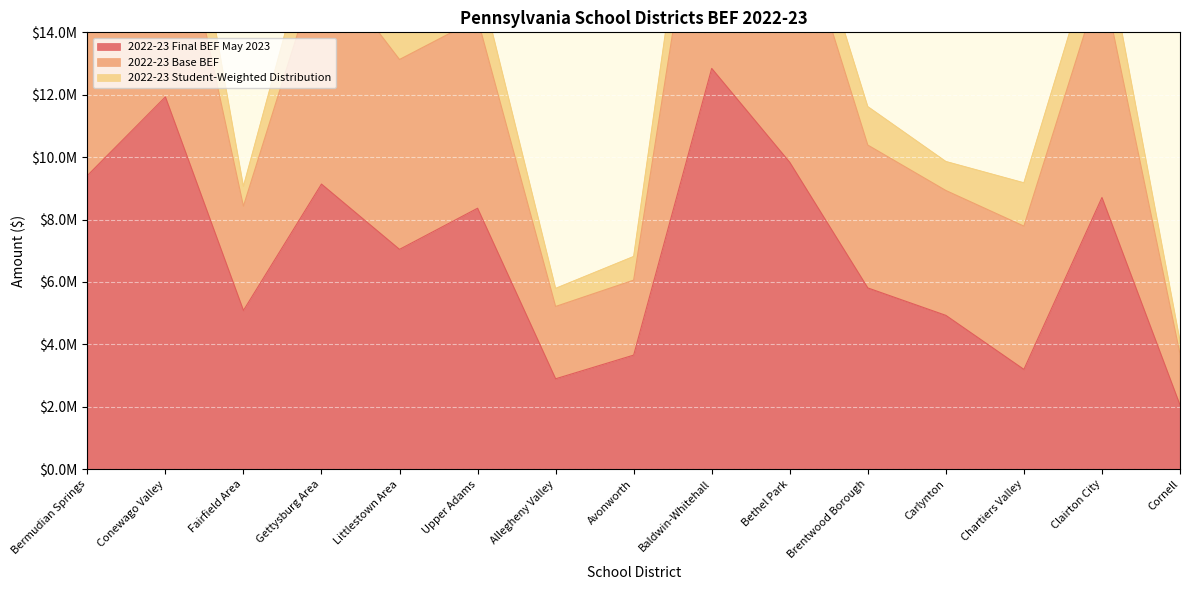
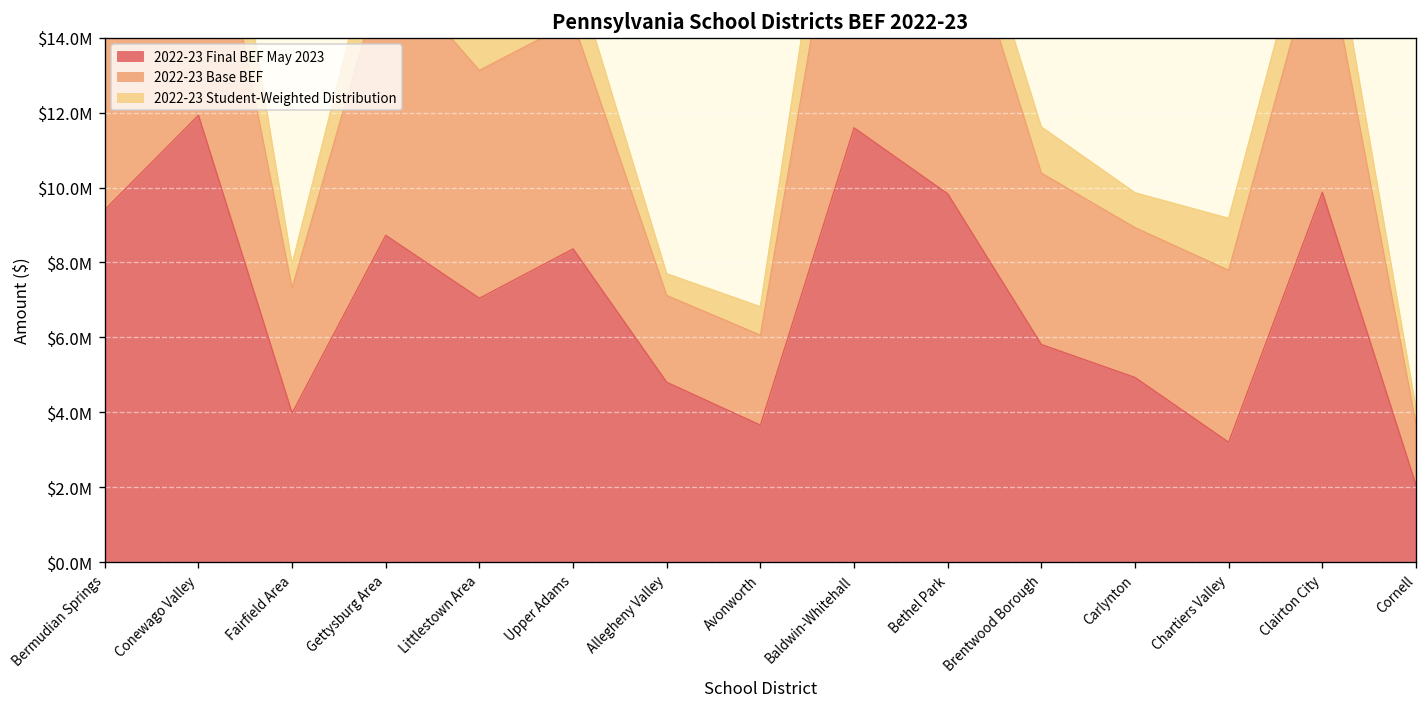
  {
    "2022-23 Final BEF May 2023": {
      "Bermudian Springs": "$9400000",
      "Conewago Valley": "$11900000",
-     "Fairfield Area": "$5100000",
-     "Gettysburg Area": "$9100000",
+     "Fairfield Area": "$4000000",
+     "Gettysburg Area": "$8700000",
      "Littlestown Area": "$7000000",
      "Upper Adams": "$8400000",
-     "Allegheny Valley": "$2900000",
+     "Allegheny Valley": "$4800000",
      "Avonworth": "$3700000",
-     "Baldwin-Whitehall": "$12800000",
+     "Baldwin-Whitehall": "$11600000",
      "Bethel Park": "$9800000",
      "Brentwood Borough": "$5800000",
      "Carlynton": "$4900000",
      "Chartiers Valley": "$3200000",
-     "Clairton City": "$8700000",
+     "Clairton City": "$9900000",
      "Cornell": "$2100000"
    }
  }
